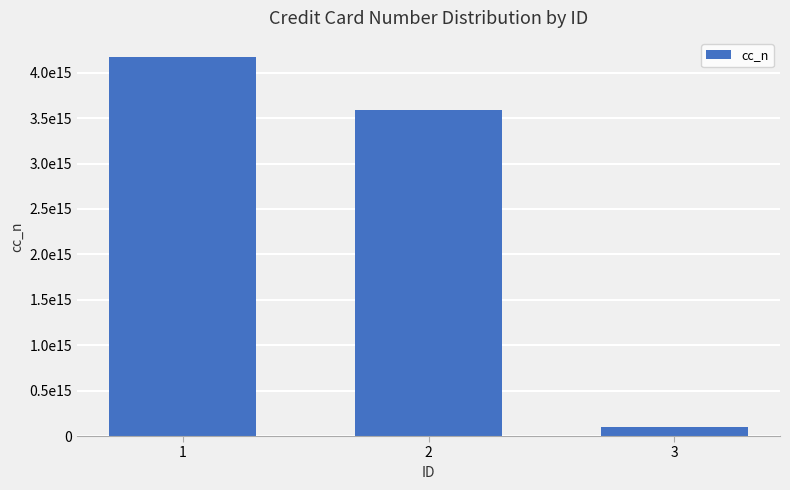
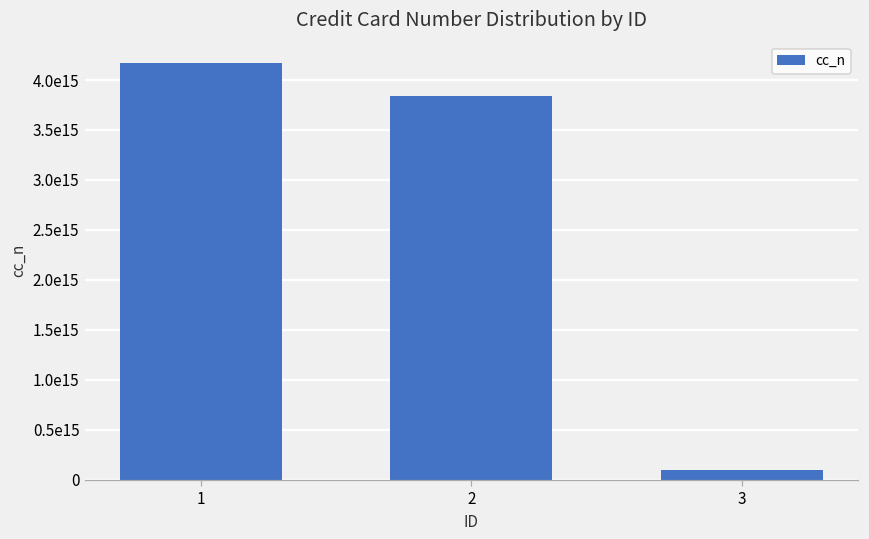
  {
    "1": 4200000000000000,
-   "2": 3600000000000000,
+   "2": 3800000000000000,
    "3": 100000000000000
  }
